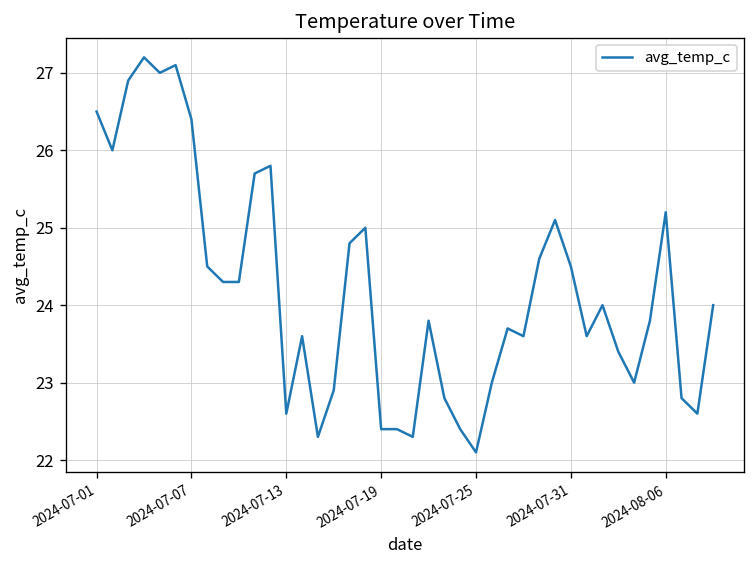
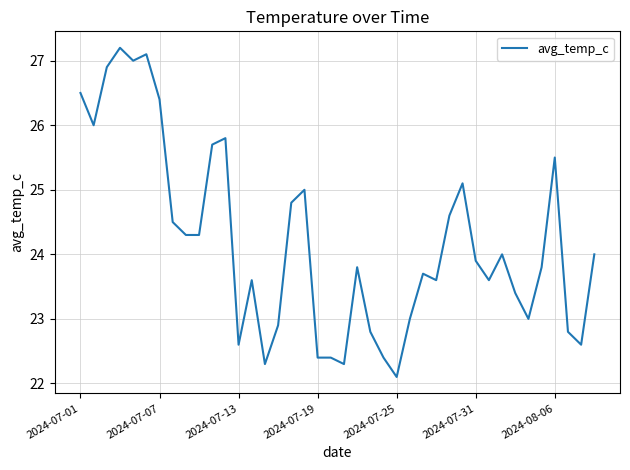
  {
    "2024-07-01": 26.5,
    "2024-07-07": 26.4,
    "2024-07-13": 22.6,
    "2024-07-19": 22.4,
    "2024-07-25": 22.1,
-   "2024-07-31": 24.5,
-   "2024-08-06": 25.2
+   "2024-07-31": 23.9,
+   "2024-08-06": 25.5
  }
